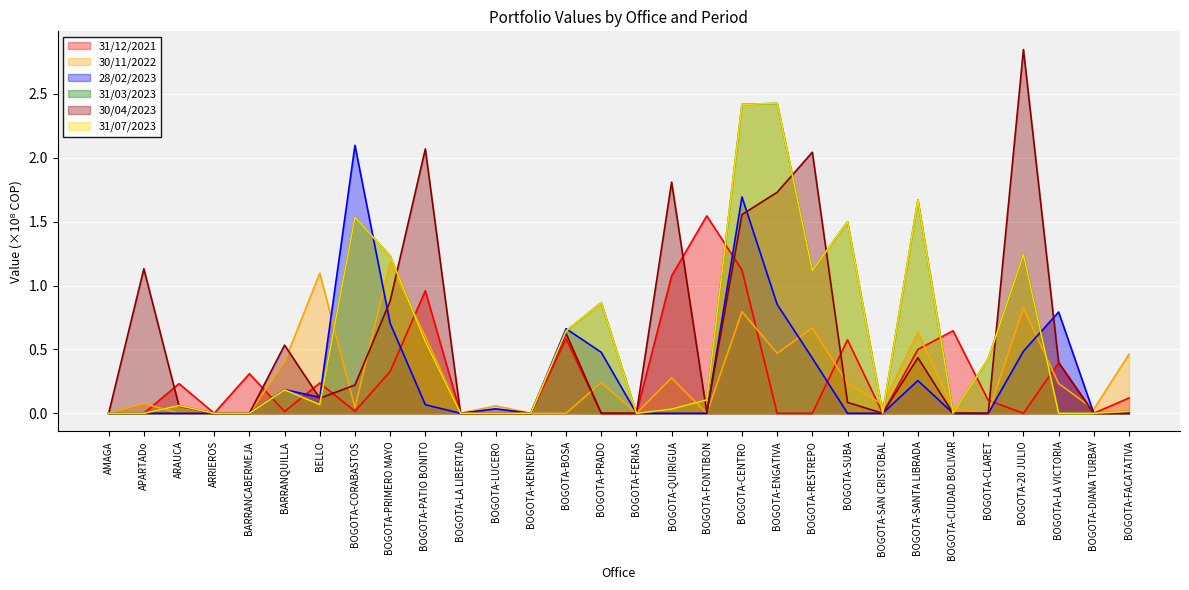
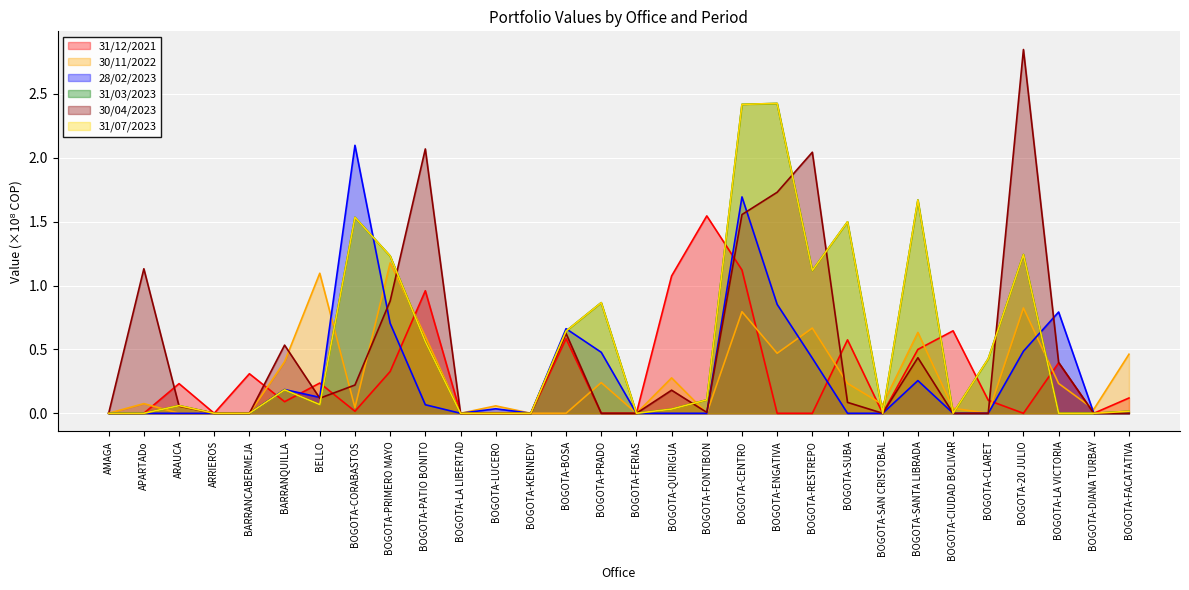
  {
    "31/12/2021": {
      "ARAUCA": 0.23,
      "BARRANCABERMEJA": 0.31,
-     "BARRANQUILLA": 0.01,
+     "BARRANQUILLA": 0.09,
      "BELLO": 0.24,
      "BOGOTA-CORABASTOS": 0.02,
      "BOGOTA-PRIMERO MAYO": 0.33,
      "BOGOTA-PATIO BONITO": 0.96,
      "BOGOTA-BOSA": 0.58,
      "BOGOTA-QUIRIGUA": 1.07,
      "BOGOTA-FONTIBON": 1.54,
      "BOGOTA-CENTRO": 1.12,
      "BOGOTA-ENGATIVA": 0.00,
      "BOGOTA-RESTREPO": 0.00,
      "BOGOTA-SUBA": 0.57,
      "BOGOTA-SANTA LIBRADA": 0.50,
      "BOGOTA-CIUDAD BOLIVAR": 0.65,
      "BOGOTA-CLARET": 0.10,
      "BOGOTA-20 JULIO": 0.00,
      "BOGOTA-FACATATIVA": 0.12
    },
    "28/02/2023": {
      "BOGOTA-CORABASTOS": 2.10,
      "BOGOTA-PRIMERO MAYO": 0.70,
      "BOGOTA-PATIO BONITO": 0.07,
      "BOGOTA-LUCERO": 0.04,
      "BOGOTA-PRADO": 0.48,
      "BOGOTA-QUIRIGUA": 0.00,
      "BOGOTA-CENTRO": 1.69,
      "BOGOTA-ENGATIVA": 0.85,
      "BOGOTA-RESTREPO": 0.43,
      "BOGOTA-SUBA": 0.00,
      "BOGOTA-SANTA LIBRADA": 0.26,
      "BOGOTA-20 JULIO": 0.49,
      "BOGOTA-LA VICTORIA": 0.79
    },
    "30/04/2023": {
      "APARTADo": 1.13,
      "BARRANQUILLA": 0.53,
      "BOGOTA-CORABASTOS": 0.22,
      "BOGOTA-PRIMERO MAYO": 0.88,
      "BOGOTA-PATIO BONITO": 2.07,
-     "BOGOTA-QUIRIGUA": 1.81,
+     "BOGOTA-QUIRIGUA": 0.18,
      "BOGOTA-CENTRO": 1.56,
      "BOGOTA-ENGATIVA": 1.73,
      "BOGOTA-RESTREPO": 2.04,
      "BOGOTA-SUBA": 0.09,
      "BOGOTA-SANTA LIBRADA": 0.44,
      "BOGOTA-20 JULIO": 2.85
    }
  }
